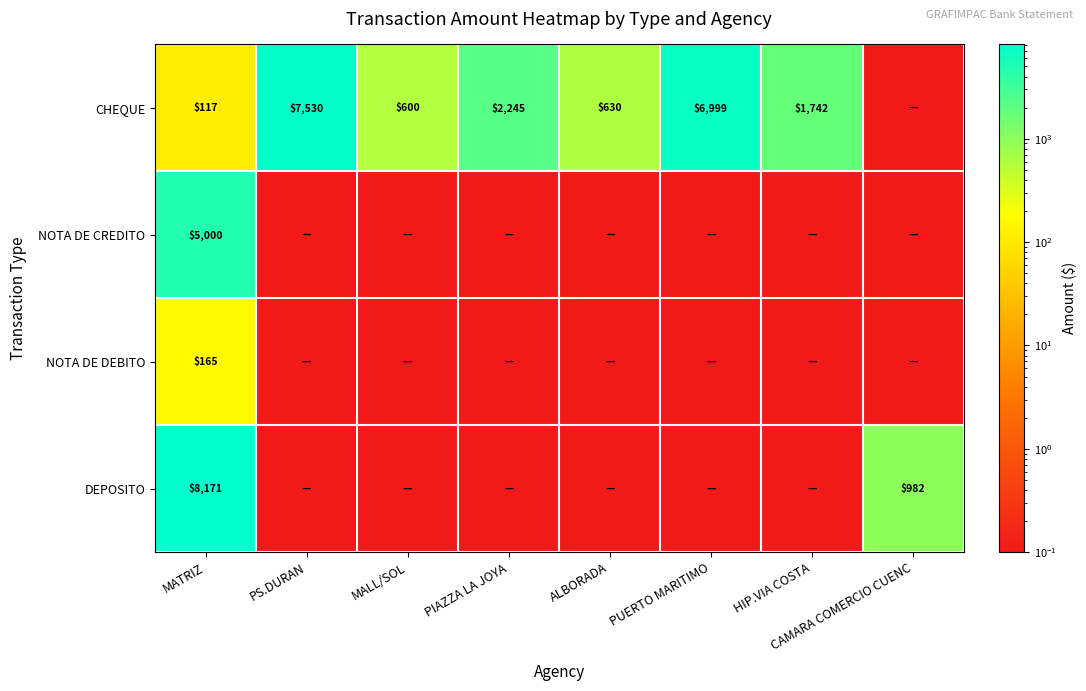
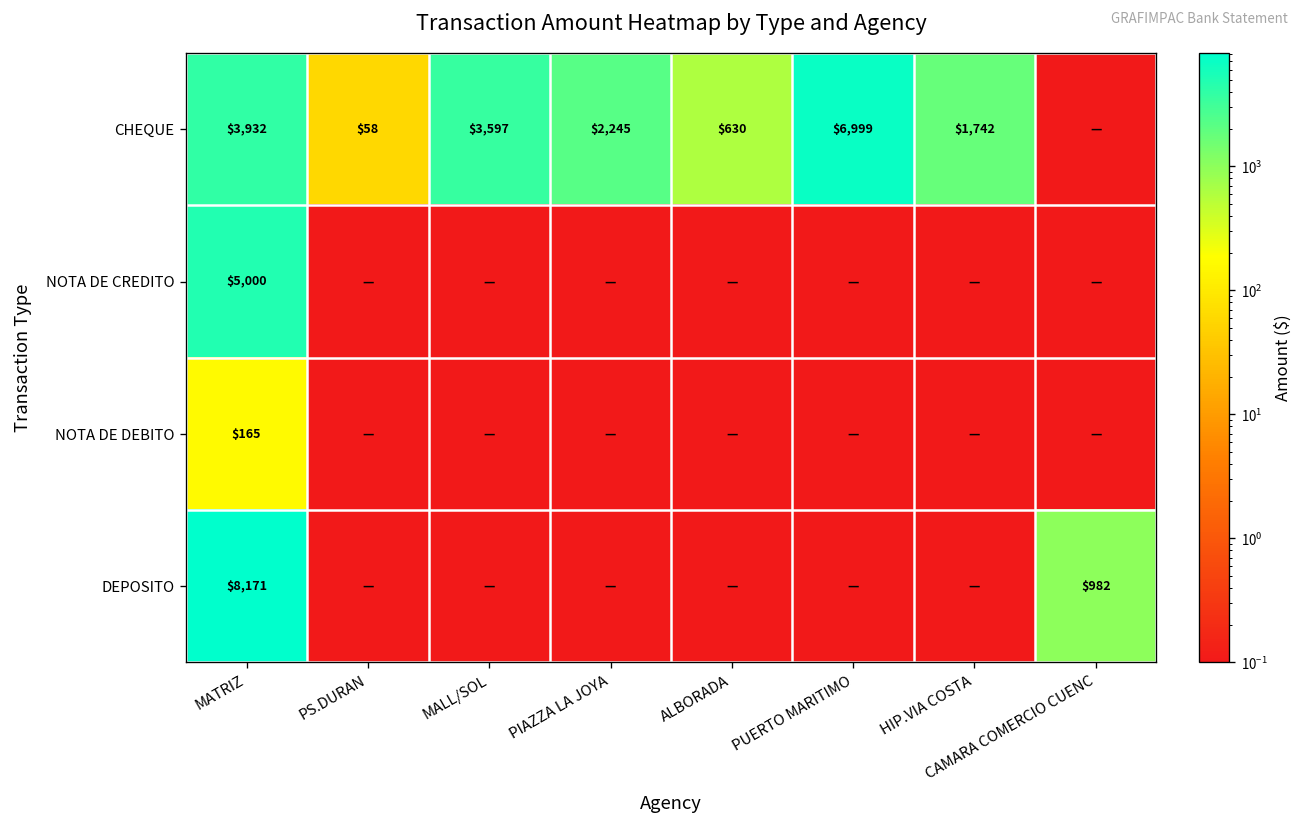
  {
    "CHEQUE": {
-     "MATRIZ": "$117",
-     "PS.DURAN": "$7,530",
-     "MALL/SOL": "$600",
+     "MATRIZ": "$3,932",
+     "PS.DURAN": "$58",
+     "MALL/SOL": "$3,597",
      "PIAZZA LA JOYA": "$2,245",
      "ALBORADA": "$630",
      "PUERTO MARITIMO": "$6,999",
      "HIP.VIA COSTA": "$1,742"
    },
    "NOTA DE CREDITO": {
      "MATRIZ": "$5,000"
    },
    "NOTA DE DEBITO": {
      "MATRIZ": "$165"
    },
    "DEPOSITO": {
      "MATRIZ": "$8,171",
      "CAMARA COMERCIO CUENC": "$982"
    }
  }
